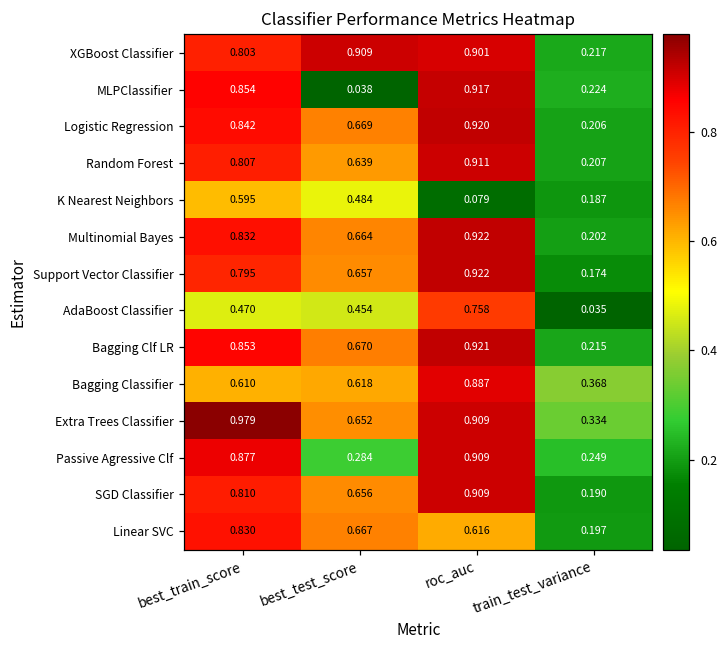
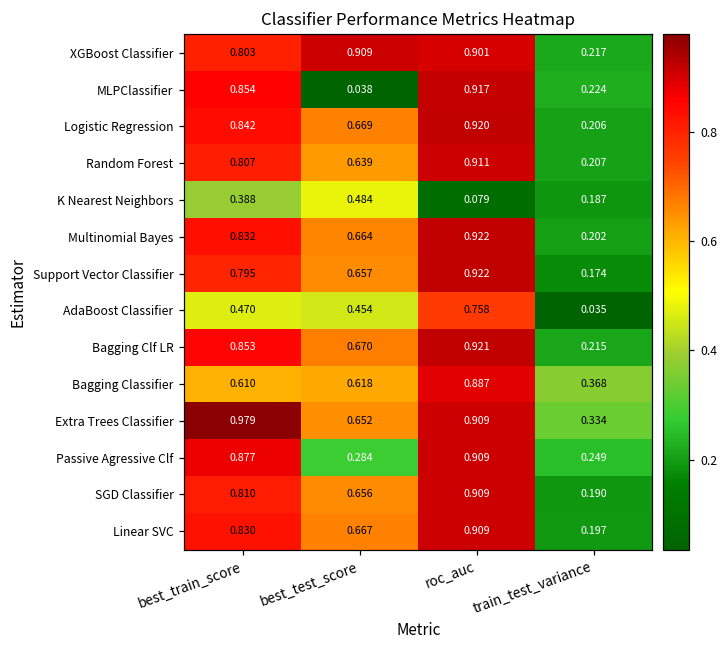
  {
    "XGBoost Classifier": {
      "best_train_score": 0.803,
      "best_test_score": 0.909,
      "roc_auc": 0.901,
      "train_test_variance": 0.217
    },
    "MLPClassifier": {
      "best_train_score": 0.854,
      "best_test_score": 0.038,
      "roc_auc": 0.917,
      "train_test_variance": 0.224
    },
    "Logistic Regression": {
      "best_train_score": 0.842,
      "best_test_score": 0.669,
      "roc_auc": 0.920,
      "train_test_variance": 0.206
    },
    "Random Forest": {
      "best_train_score": 0.807,
      "best_test_score": 0.639,
      "roc_auc": 0.911,
      "train_test_variance": 0.207
    },
    "K Nearest Neighbors": {
-     "best_train_score": 0.595,
+     "best_train_score": 0.388,
      "best_test_score": 0.484,
      "roc_auc": 0.079,
      "train_test_variance": 0.187
    },
    "Multinomial Bayes": {
      "best_train_score": 0.832,
      "best_test_score": 0.664,
      "roc_auc": 0.922,
      "train_test_variance": 0.202
    },
    "Support Vector Classifier": {
      "best_train_score": 0.795,
      "best_test_score": 0.657,
      "roc_auc": 0.922,
      "train_test_variance": 0.174
    },
    "AdaBoost Classifier": {
      "best_train_score": 0.470,
      "best_test_score": 0.454,
      "roc_auc": 0.758,
      "train_test_variance": 0.035
    },
    "Bagging Clf LR": {
      "best_train_score": 0.853,
      "best_test_score": 0.670,
      "roc_auc": 0.921,
      "train_test_variance": 0.215
    },
    "Bagging Classifier": {
      "best_train_score": 0.610,
      "best_test_score": 0.618,
      "roc_auc": 0.887,
      "train_test_variance": 0.368
    },
    "Extra Trees Classifier": {
      "best_train_score": 0.979,
      "best_test_score": 0.652,
      "roc_auc": 0.909,
      "train_test_variance": 0.334
    },
    "Passive Agressive Clf": {
      "best_train_score": 0.877,
      "best_test_score": 0.284,
      "roc_auc": 0.909,
      "train_test_variance": 0.249
    },
    "SGD Classifier": {
      "best_train_score": 0.810,
      "best_test_score": 0.656,
      "roc_auc": 0.909,
      "train_test_variance": 0.190
    },
    "Linear SVC": {
      "best_train_score": 0.830,
      "best_test_score": 0.667,
-     "roc_auc": 0.616,
+     "roc_auc": 0.909,
      "train_test_variance": 0.197
    }
  }
